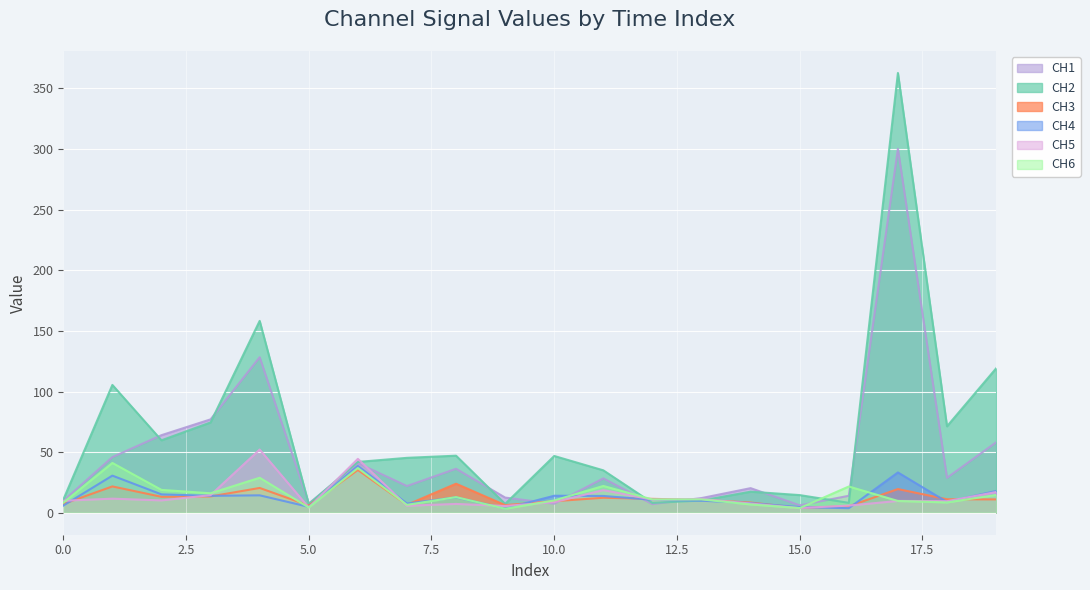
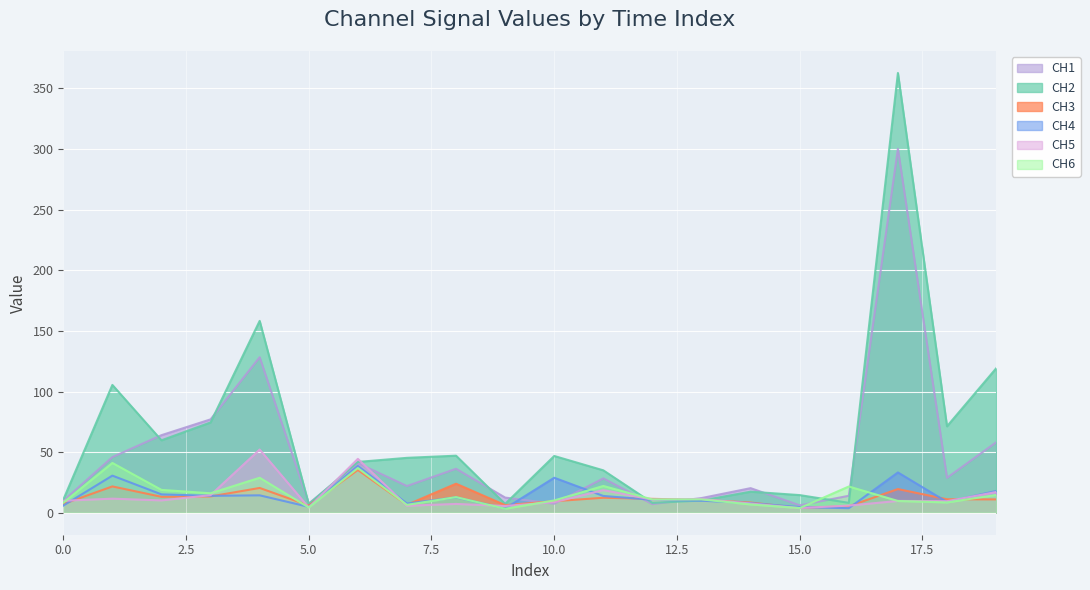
  {
    "CH2": {
      "10.0": 47,
      "15.0": 15
    },
    "CH4": {
-     "10.0": 14
+     "10.0": 29
    }
  }
